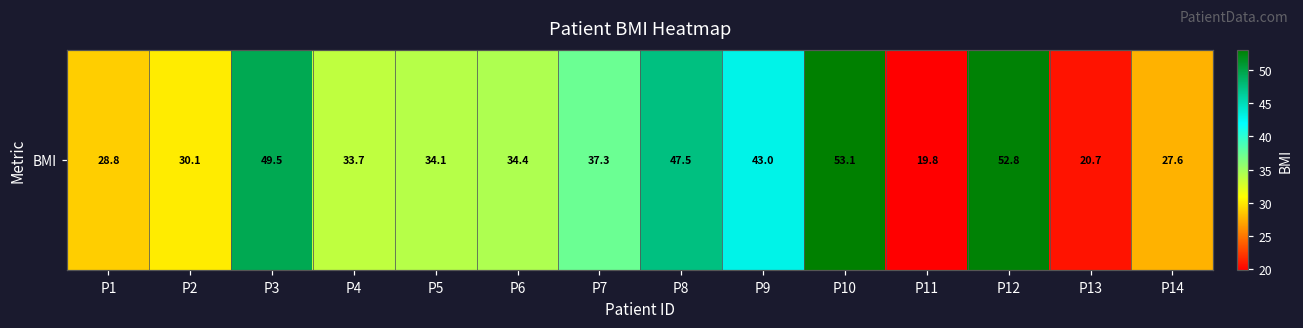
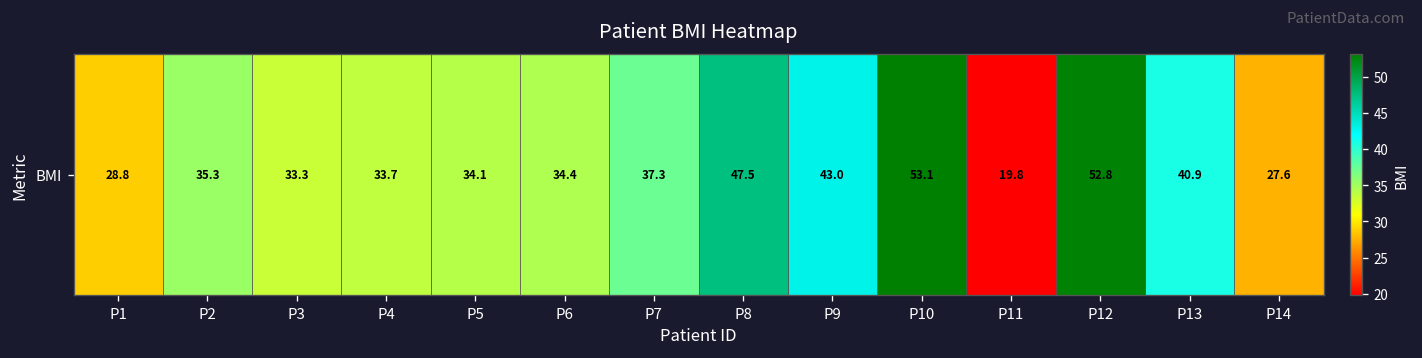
  {
    "BMI": {
      "P1": 28.8,
-     "P2": 30.1,
-     "P3": 49.5,
+     "P2": 35.3,
+     "P3": 33.3,
      "P4": 33.7,
      "P5": 34.1,
      "P6": 34.4,
      "P7": 37.3,
      "P8": 47.5,
      "P9": 43.0,
      "P10": 53.1,
      "P11": 19.8,
      "P12": 52.8,
-     "P13": 20.7,
+     "P13": 40.9,
      "P14": 27.6
    }
  }
